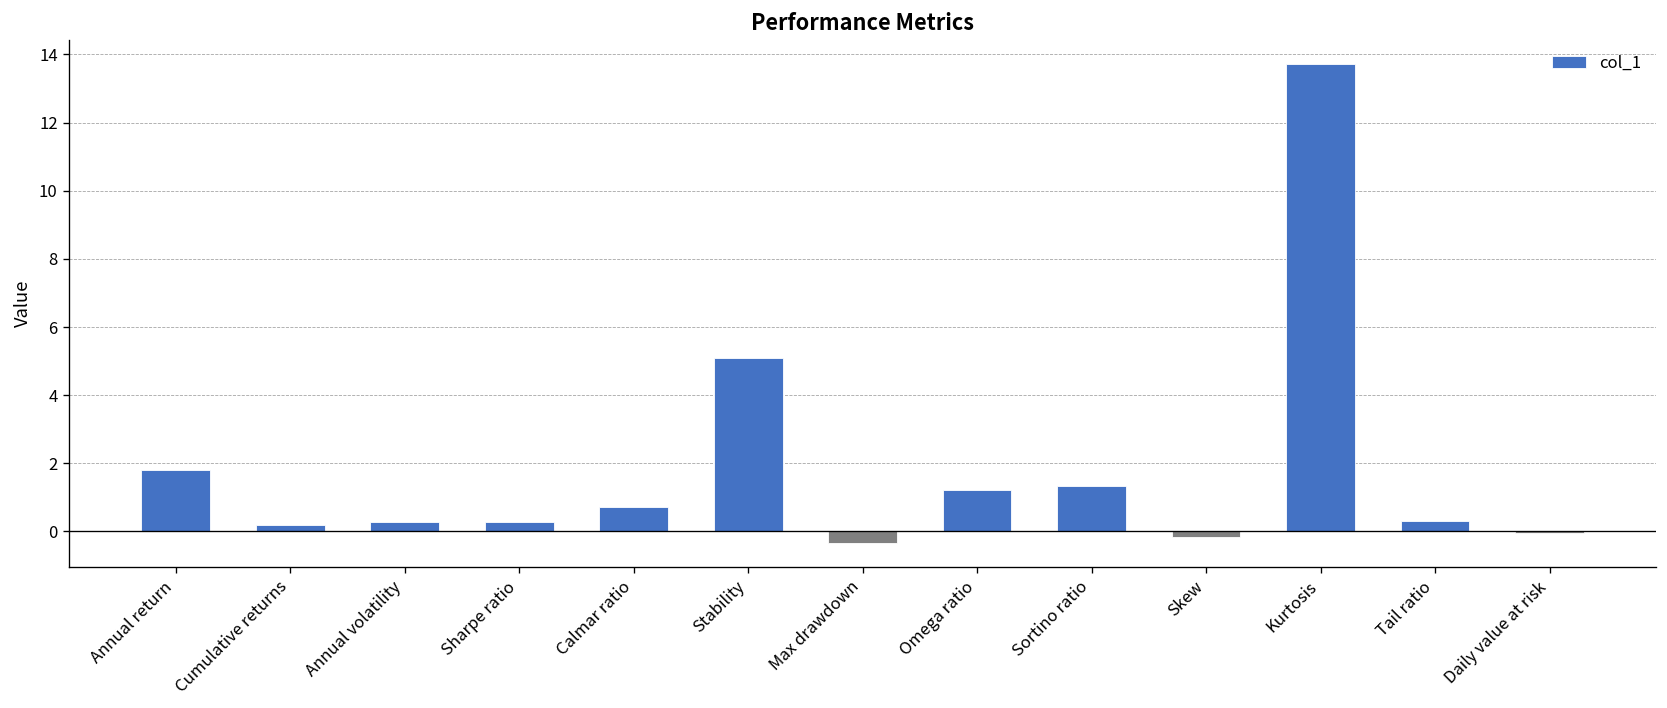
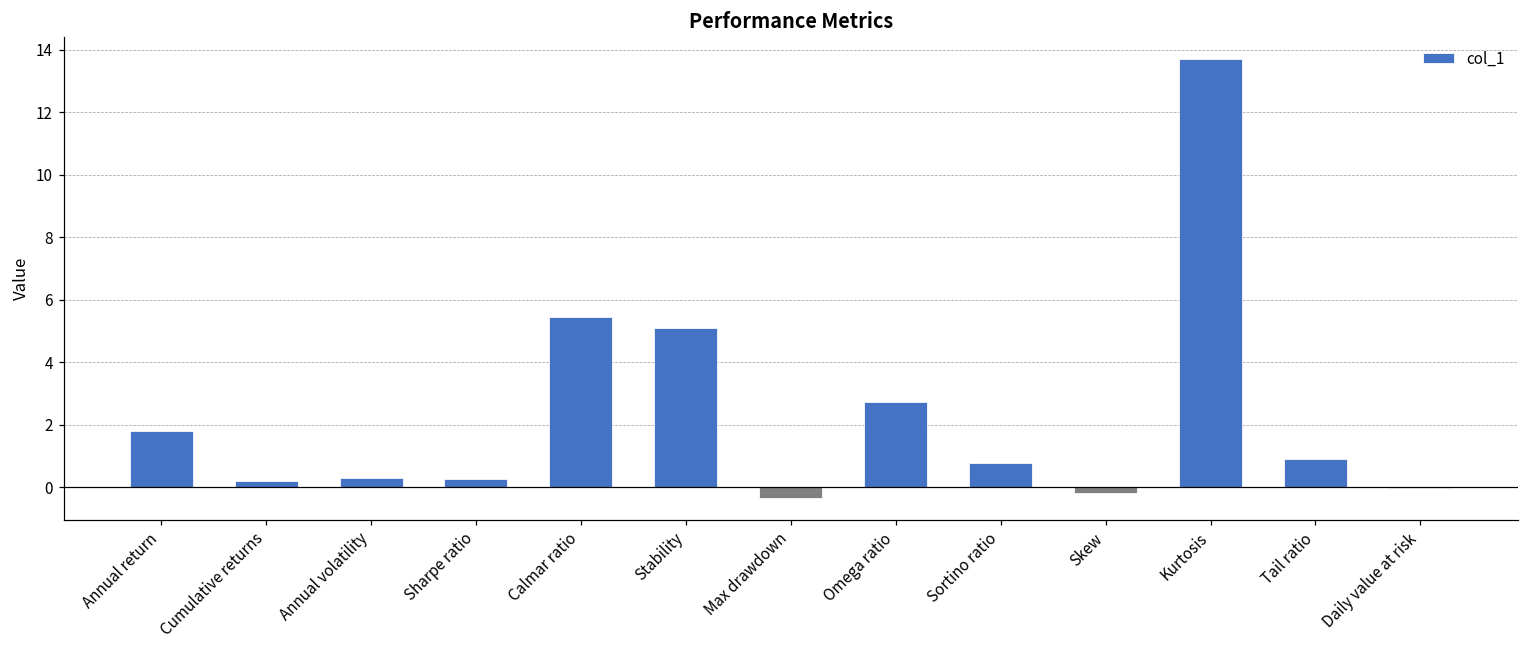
  {
    "Annual return": 1.8,
    "Cumulative returns": 0.2,
    "Annual volatility": 0.3,
    "Sharpe ratio": 0.3,
-   "Calmar ratio": 0.7,
+   "Calmar ratio": 5.4,
    "Stability": 5.1,
    "Max drawdown": -0.3,
-   "Omega ratio": 1.2,
-   "Sortino ratio": 1.3,
+   "Omega ratio": 2.7,
+   "Sortino ratio": 0.8,
    "Skew": -0.2,
    "Kurtosis": 13.7,
-   "Tail ratio": 0.3
+   "Tail ratio": 0.9
  }
